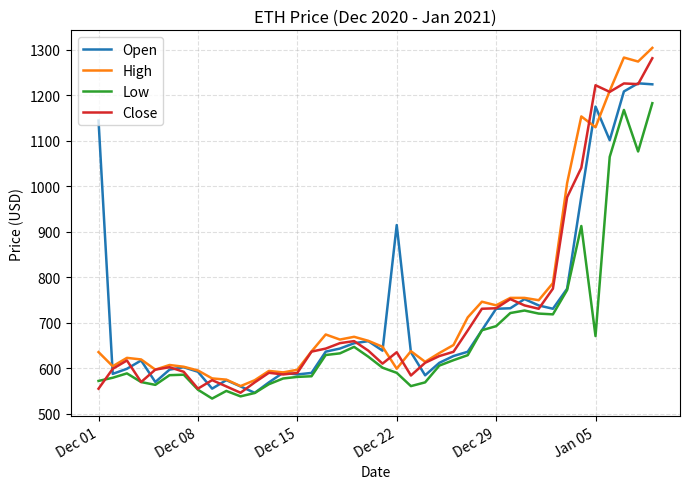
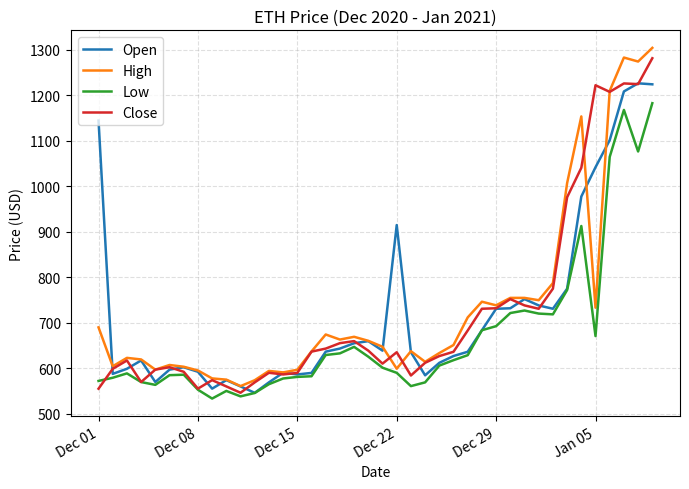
  {
    "Open": {
      "Dec 22": 910,
-     "Jan 05": 1170
+     "Jan 05": 1040
    },
    "High": {
-     "Dec 01": 640,
+     "Dec 01": 690,
      "Dec 15": 600,
      "Dec 22": 600,
      "Dec 29": 740,
-     "Jan 05": 1130
+     "Jan 05": 730
    },
    "Low": {
      "Dec 01": 570,
      "Dec 22": 590,
      "Dec 29": 690,
      "Jan 05": 670
    },
    "Close": {
      "Dec 01": 550,
      "Dec 22": 630,
      "Jan 05": 1220
    }
  }
